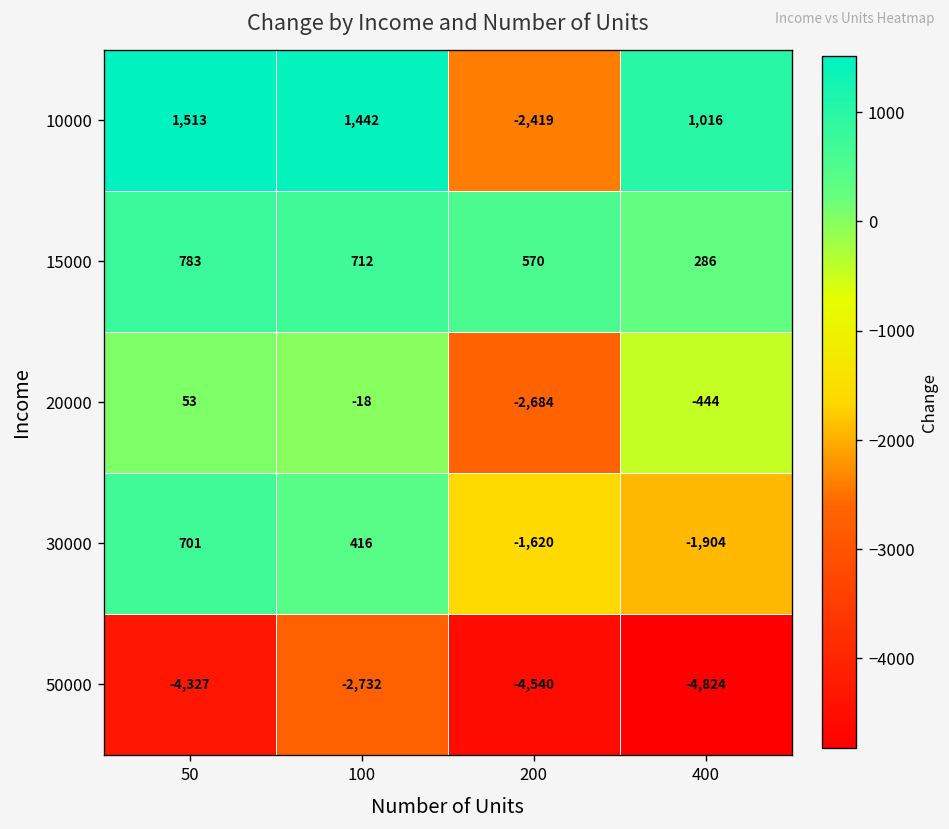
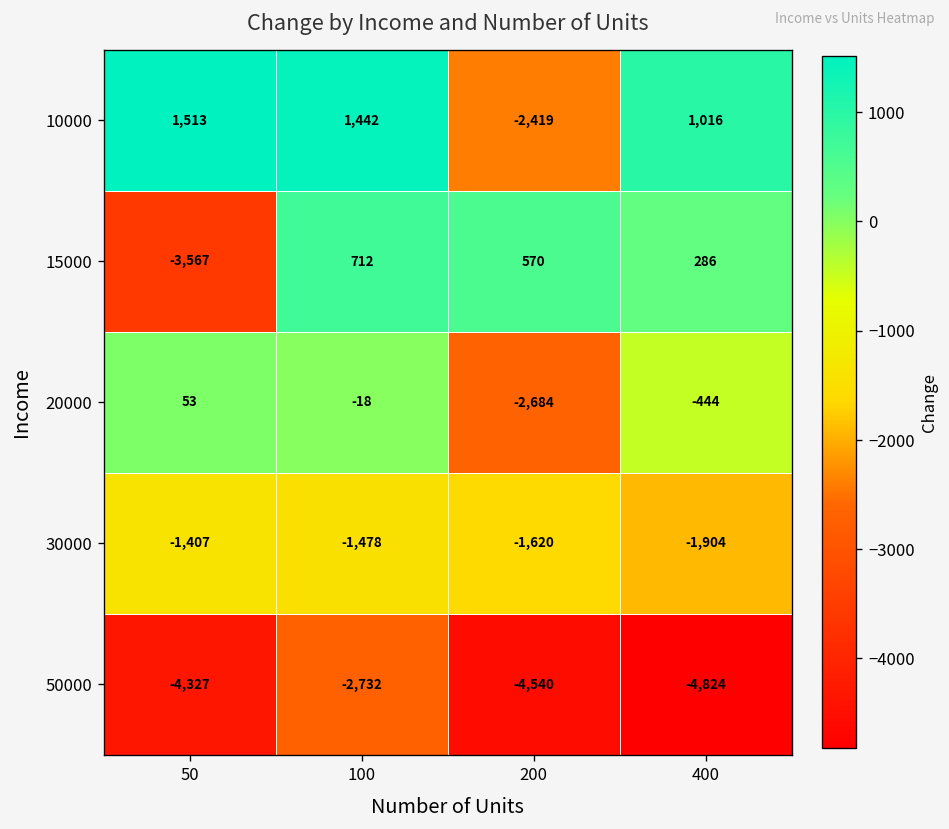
  {
    "10000": {
      "50": "1,513",
      "100": "1,442",
      "200": "-2,419",
      "400": "1,016"
    },
    "15000": {
-     "50": "783",
+     "50": "-3,567",
      "100": "712",
      "200": "570",
      "400": "286"
    },
    "20000": {
      "50": "53",
      "100": "-18",
      "200": "-2,684",
      "400": "-444"
    },
    "30000": {
-     "50": "701",
-     "100": "416",
+     "50": "-1,407",
+     "100": "-1,478",
      "200": "-1,620",
      "400": "-1,904"
    },
    "50000": {
      "50": "-4,327",
      "100": "-2,732",
      "200": "-4,540",
      "400": "-4,824"
    }
  }
